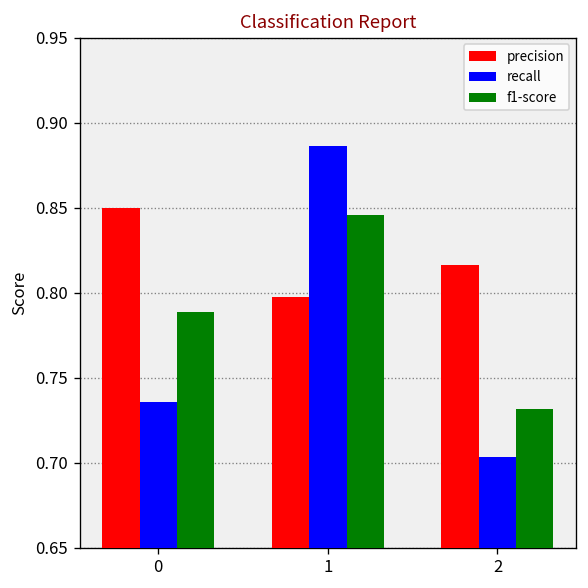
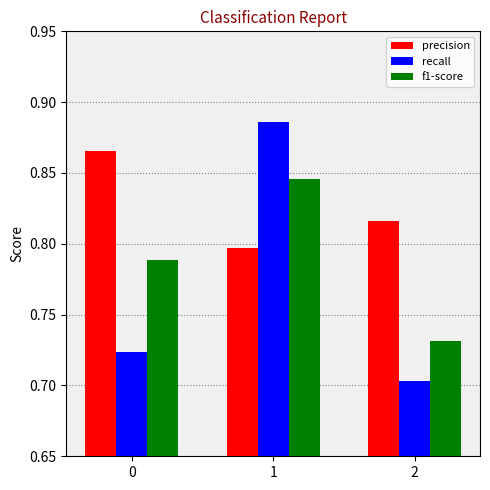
  {
    "precision": {
-     "0": 0.850,
+     "0": 0.866,
      "1": 0.797,
      "2": 0.816
    },
    "recall": {
-     "0": 0.736,
+     "0": 0.724,
      "1": 0.886,
      "2": 0.703
    },
    "f1-score": {
      "0": 0.789,
      "1": 0.845,
      "2": 0.731
    }
  }
